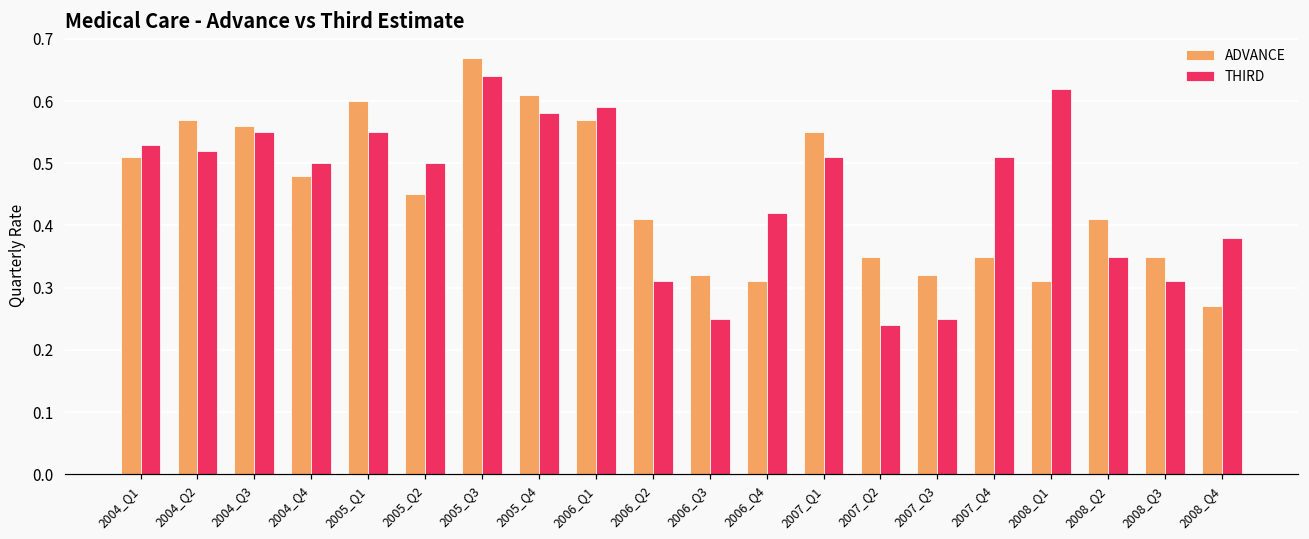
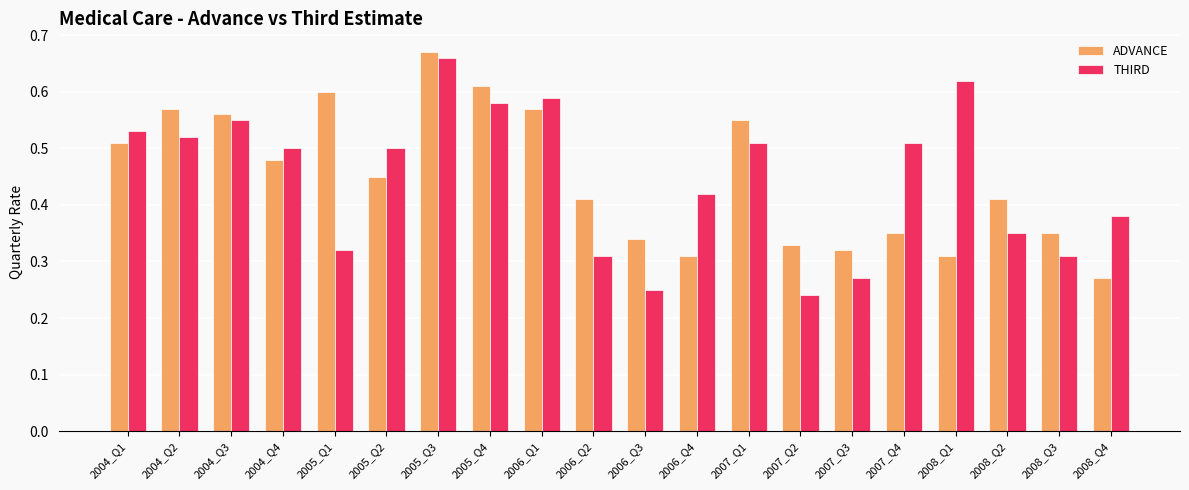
  {
    "ADVANCE": {
      "2004_Q1": 0.51,
      "2004_Q2": 0.57,
      "2004_Q3": 0.56,
      "2004_Q4": 0.48,
      "2005_Q1": 0.60,
      "2005_Q2": 0.45,
      "2005_Q3": 0.67,
      "2005_Q4": 0.61,
      "2006_Q1": 0.57,
      "2006_Q2": 0.41,
-     "2006_Q3": 0.32,
+     "2006_Q3": 0.34,
      "2006_Q4": 0.31,
      "2007_Q1": 0.55,
-     "2007_Q2": 0.35,
+     "2007_Q2": 0.33,
      "2007_Q3": 0.32,
      "2007_Q4": 0.35,
      "2008_Q1": 0.31,
      "2008_Q2": 0.41,
      "2008_Q3": 0.35,
      "2008_Q4": 0.27
    },
    "THIRD": {
      "2004_Q1": 0.53,
      "2004_Q2": 0.52,
      "2004_Q3": 0.55,
      "2004_Q4": 0.50,
-     "2005_Q1": 0.55,
+     "2005_Q1": 0.32,
      "2005_Q2": 0.50,
-     "2005_Q3": 0.64,
+     "2005_Q3": 0.66,
      "2005_Q4": 0.58,
      "2006_Q1": 0.59,
      "2006_Q2": 0.31,
      "2006_Q3": 0.25,
      "2006_Q4": 0.42,
      "2007_Q1": 0.51,
      "2007_Q2": 0.24,
-     "2007_Q3": 0.25,
+     "2007_Q3": 0.27,
      "2007_Q4": 0.51,
      "2008_Q1": 0.62,
      "2008_Q2": 0.35,
      "2008_Q3": 0.31,
      "2008_Q4": 0.38
    }
  }
